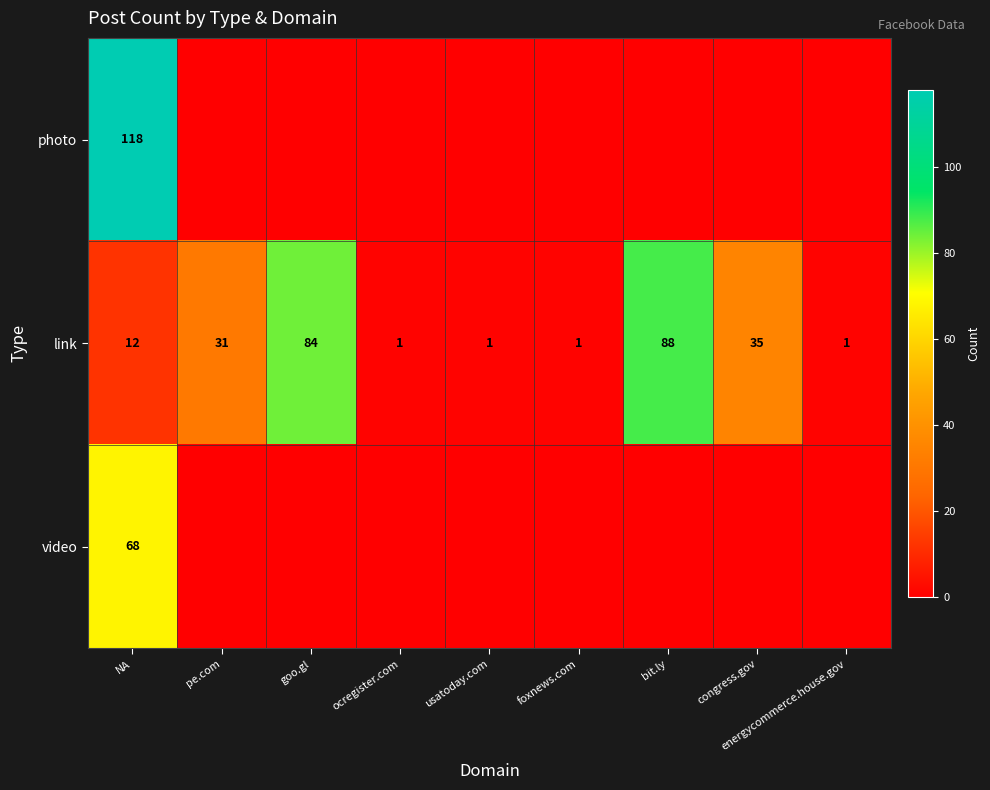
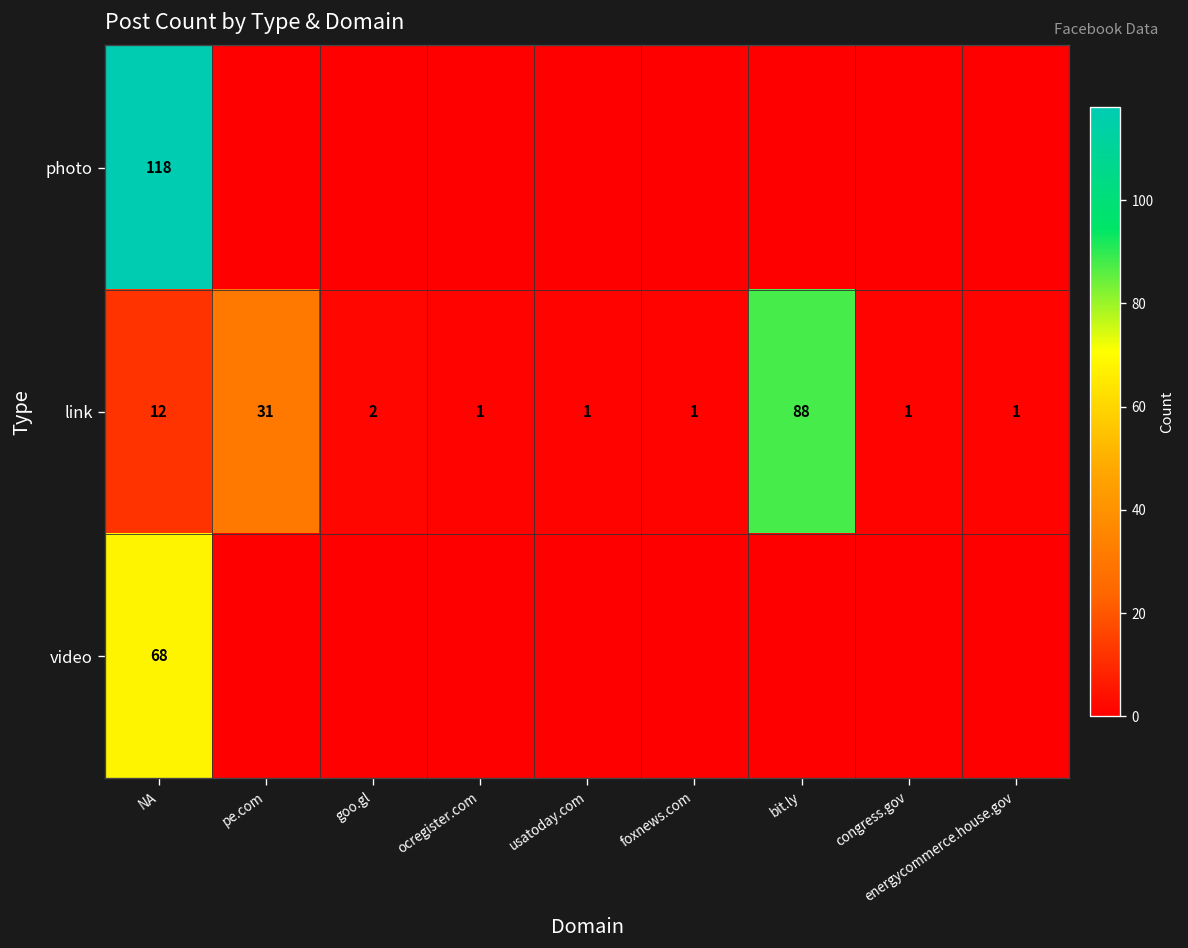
  {
    "photo": {
      "NA": 118
    },
    "link": {
      "NA": 12,
      "pe.com": 31,
-     "goo.gl": 84,
+     "goo.gl": 2,
      "ocregister.com": 1,
      "usatoday.com": 1,
      "foxnews.com": 1,
      "bit.ly": 88,
-     "congress.gov": 35,
+     "congress.gov": 1,
      "energycommerce.house.gov": 1
    },
    "video": {
      "NA": 68
    }
  }
